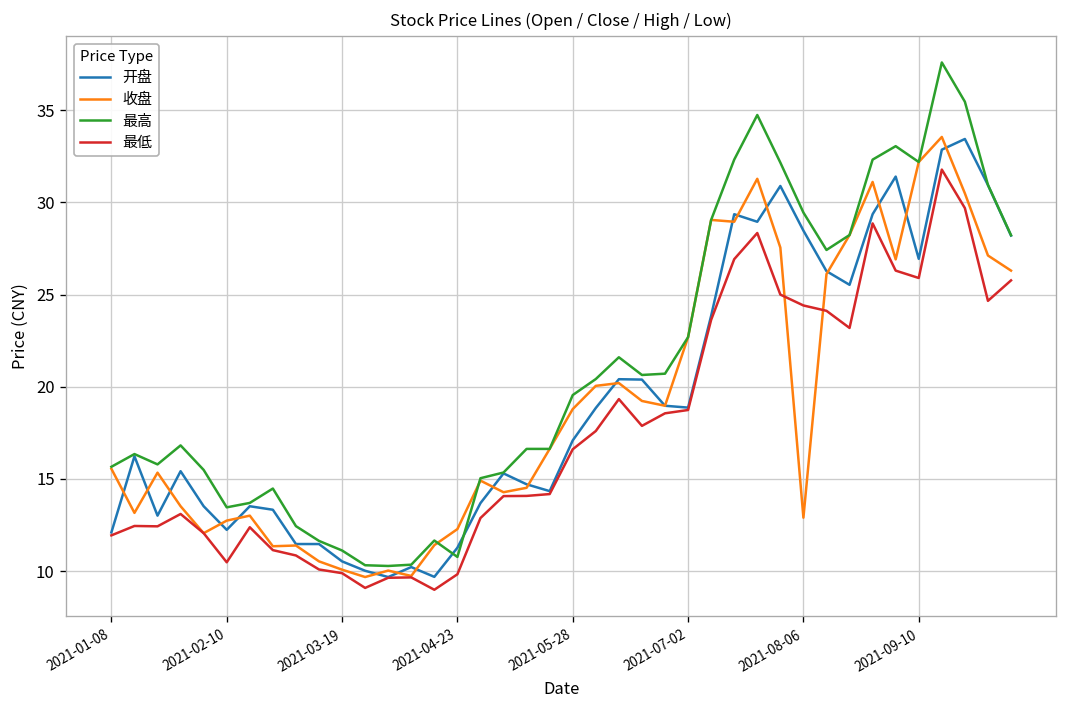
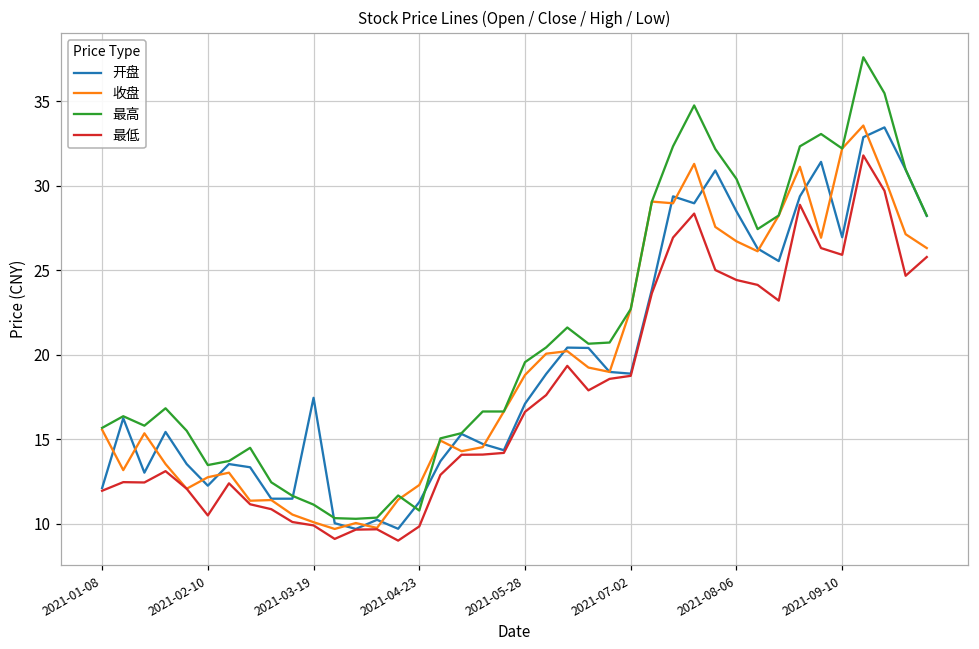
  {
    "开盘": {
      "2021-02-10": 12.2,
-     "2021-03-19": 10.5,
+     "2021-03-19": 17.4,
      "2021-04-23": 11.3,
      "2021-05-28": 17.1,
      "2021-08-06": 28.5,
      "2021-09-10": 26.9
    },
    "收盘": {
      "2021-02-10": 12.7,
      "2021-03-19": 10.1,
      "2021-04-23": 12.3,
      "2021-05-28": 18.8,
-     "2021-08-06": 12.9
+     "2021-08-06": 26.7
    },
    "最高": {
      "2021-02-10": 13.5,
      "2021-03-19": 11.1,
      "2021-04-23": 10.8,
      "2021-05-28": 19.6,
-     "2021-08-06": 29.5
+     "2021-08-06": 30.4
    },
    "最低": {
      "2021-02-10": 10.5,
      "2021-03-19": 9.9,
      "2021-04-23": 9.8,
      "2021-05-28": 16.6,
      "2021-08-06": 24.4,
      "2021-09-10": 25.9
    }
  }
